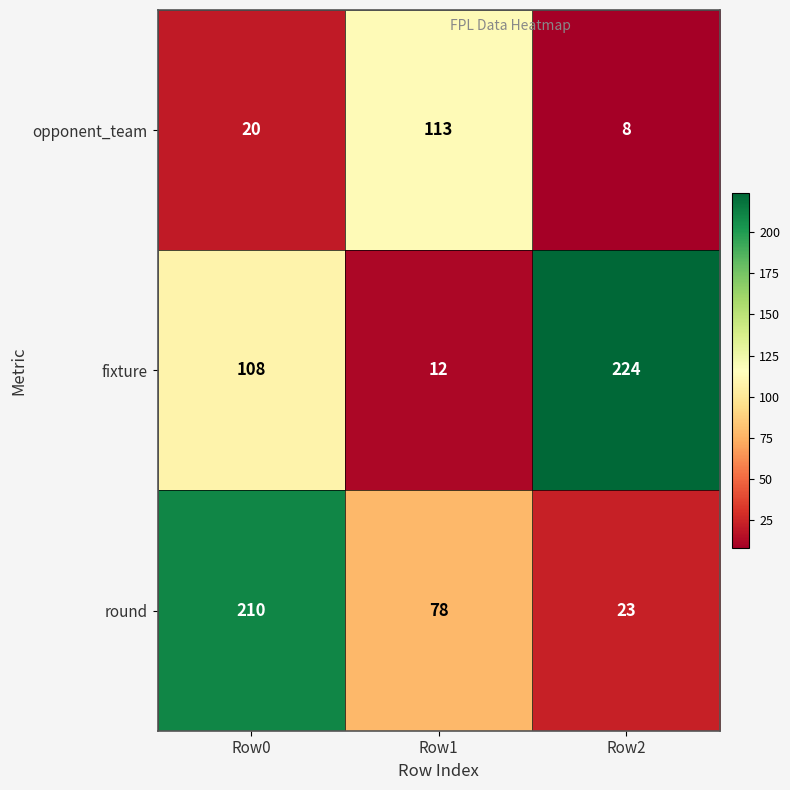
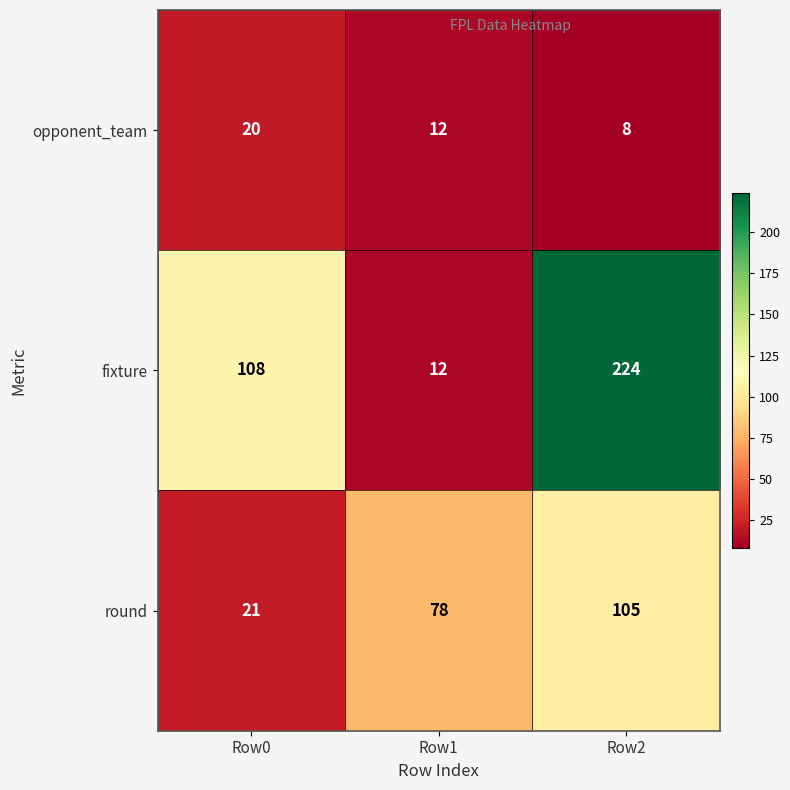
  {
    "opponent_team": {
      "Row0": 20,
-     "Row1": 113,
+     "Row1": 12,
      "Row2": 8
    },
    "fixture": {
      "Row0": 108,
      "Row1": 12,
      "Row2": 224
    },
    "round": {
-     "Row0": 210,
+     "Row0": 21,
      "Row1": 78,
-     "Row2": 23
+     "Row2": 105
    }
  }
